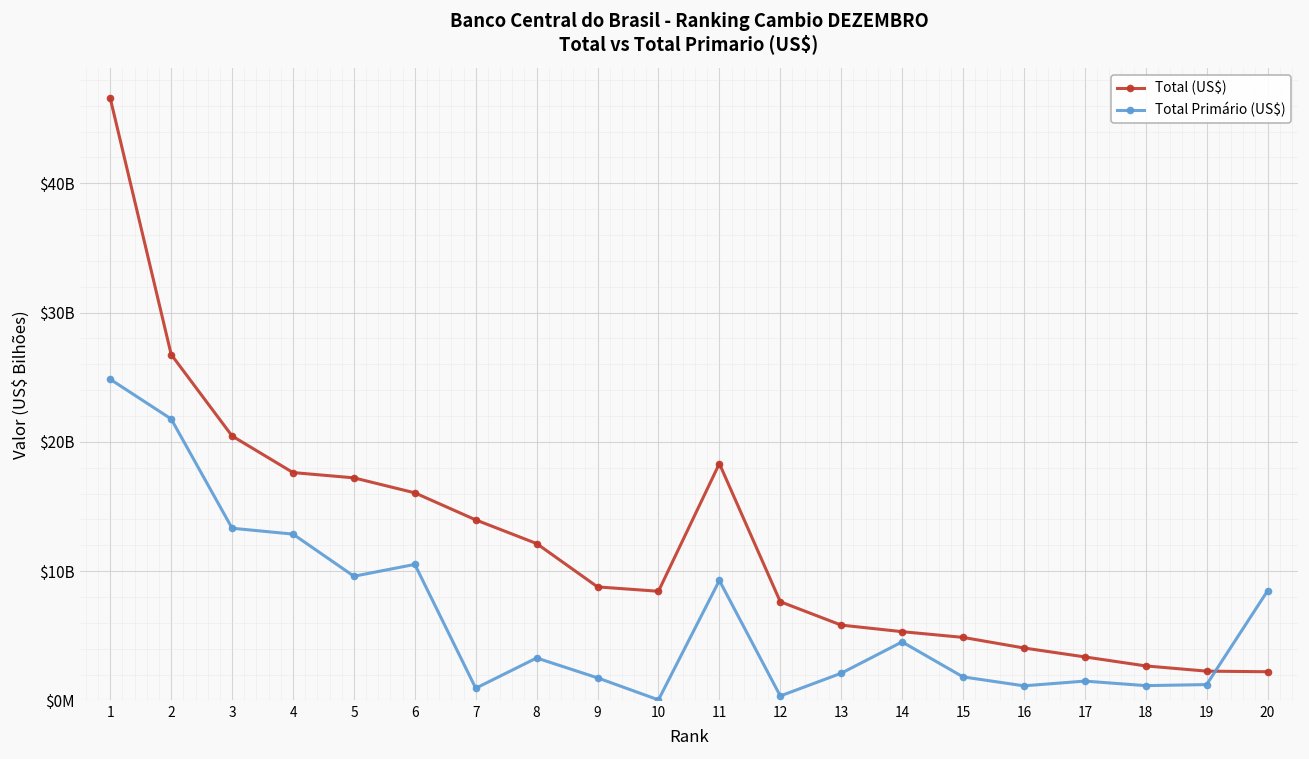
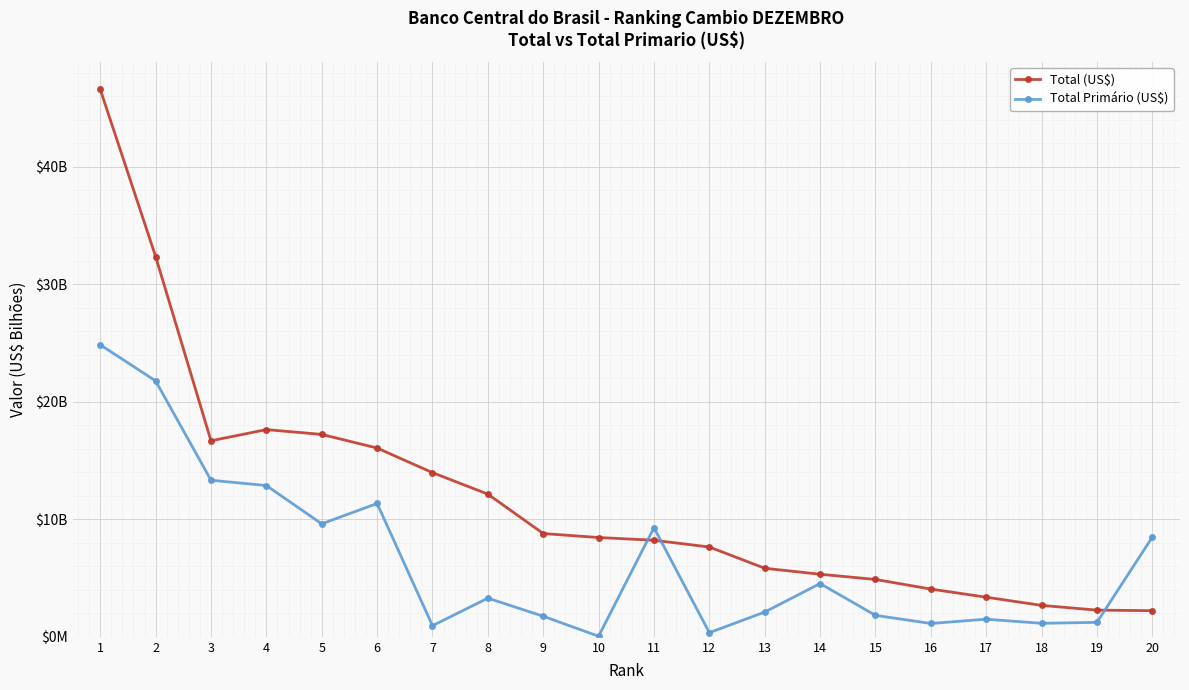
  {
    "Total (US$)": {
      "1": "$46600000000",
-     "2": "$26800000000",
-     "3": "$20500000000",
+     "2": "$32400000000",
+     "3": "$16700000000",
      "4": "$17600000000",
      "5": "$17200000000",
      "6": "$16100000000",
      "7": "$14000000000",
      "8": "$12100000000",
      "9": "$8800000000",
      "10": "$8400000000",
-     "11": "$18300000000",
+     "11": "$8200000000",
      "12": "$7600000000",
      "13": "$5800000000",
      "14": "$5300000000",
      "15": "$4900000000",
      "16": "$4100000000",
      "17": "$3400000000",
      "18": "$2700000000",
      "19": "$2300000000",
      "20": "$2200000000"
    },
    "Total Primário (US$)": {
      "1": "$24800000000",
      "2": "$21800000000",
      "3": "$13300000000",
      "4": "$12900000000",
      "5": "$9600000000",
-     "6": "$10500000000",
+     "6": "$11300000000",
      "7": "$900000000",
      "8": "$3300000000",
      "9": "$1800000000",
      "10": "$0",
      "11": "$9300000000",
      "12": "$400000000",
      "13": "$2100000000",
      "14": "$4500000000",
      "15": "$1800000000",
      "16": "$1100000000",
      "17": "$1500000000",
      "18": "$1100000000",
      "19": "$1200000000",
      "20": "$8500000000"
    }
  }
